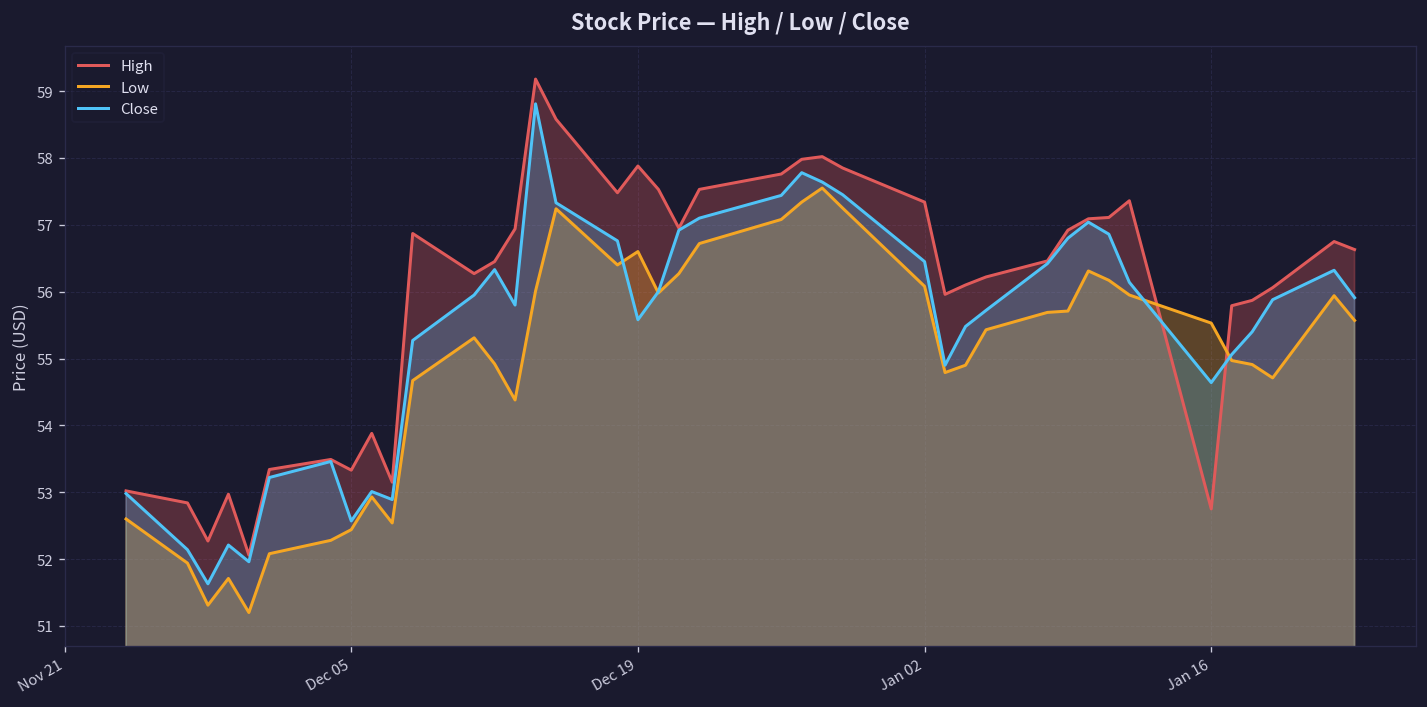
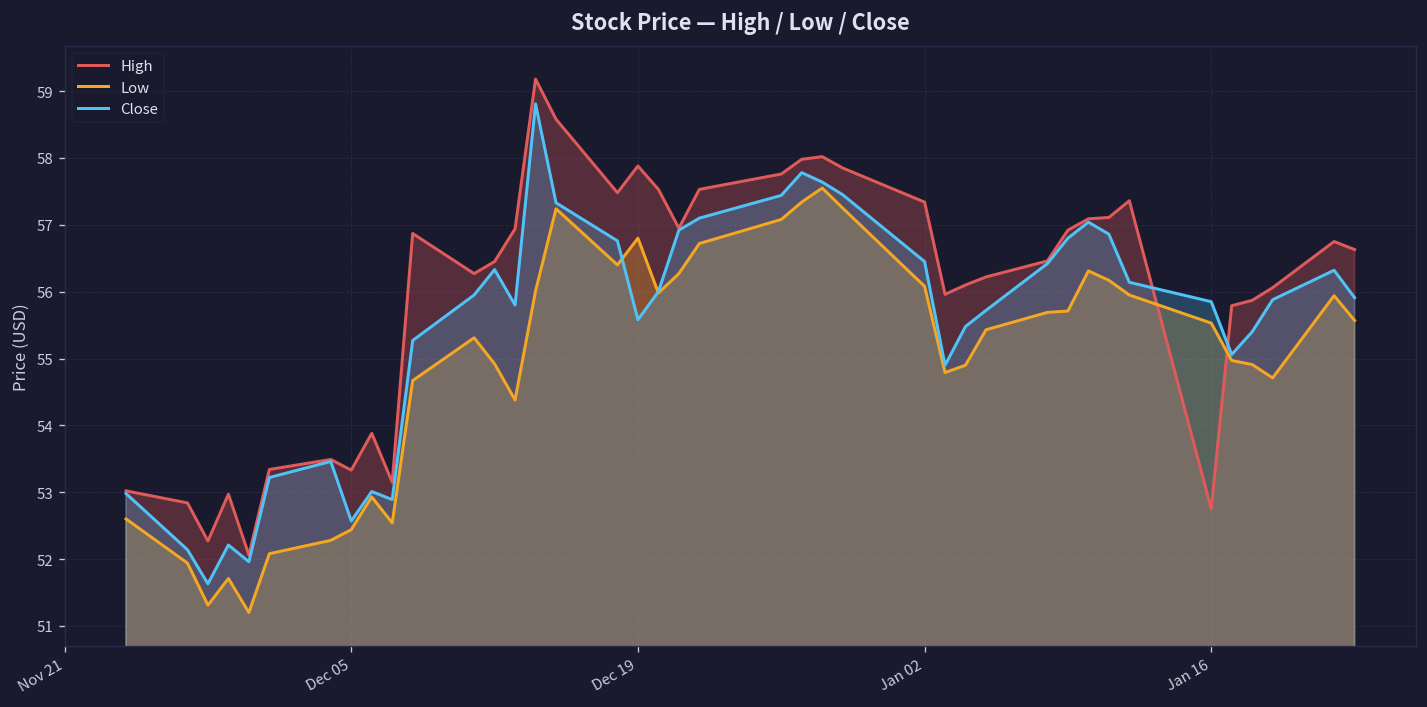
  {
    "High": {
      "Dec 05": 53.3,
      "Dec 19": 57.9,
      "Jan 02": 57.3,
      "Jan 16": 52.8
    },
    "Low": {
      "Dec 05": 52.4,
-     "Dec 19": 56.6,
+     "Dec 19": 56.8,
      "Jan 02": 56.1,
      "Jan 16": 55.5
    },
    "Close": {
      "Dec 05": 52.6,
      "Dec 19": 55.6,
      "Jan 02": 56.5,
-     "Jan 16": 54.6
+     "Jan 16": 55.9
    }
  }
